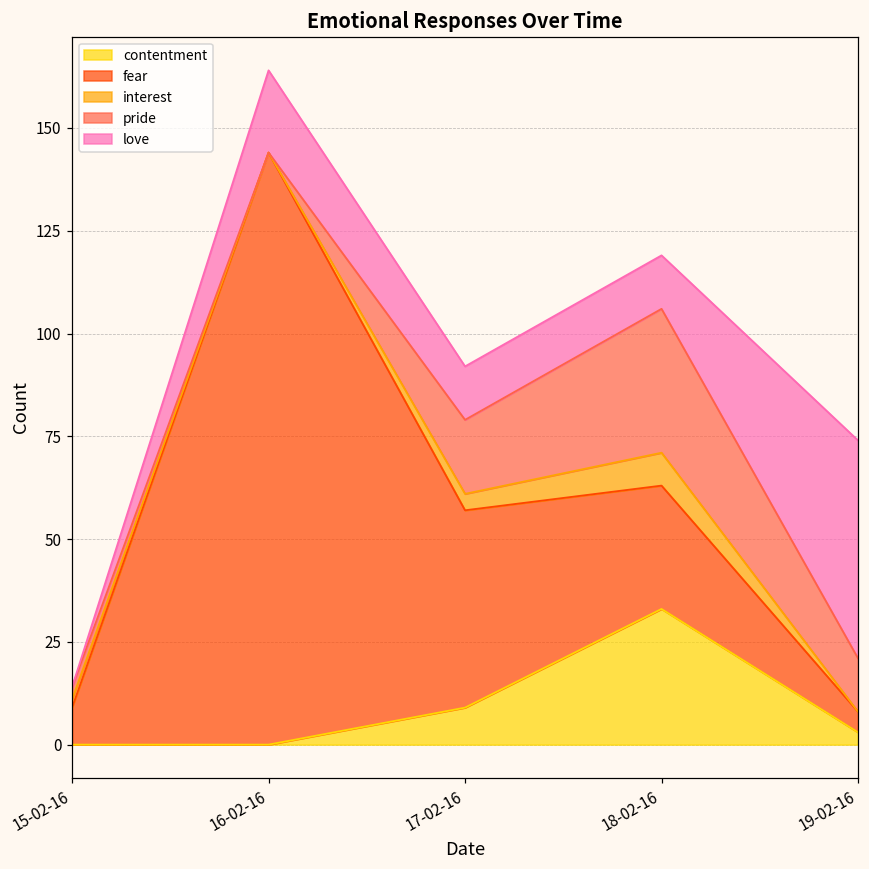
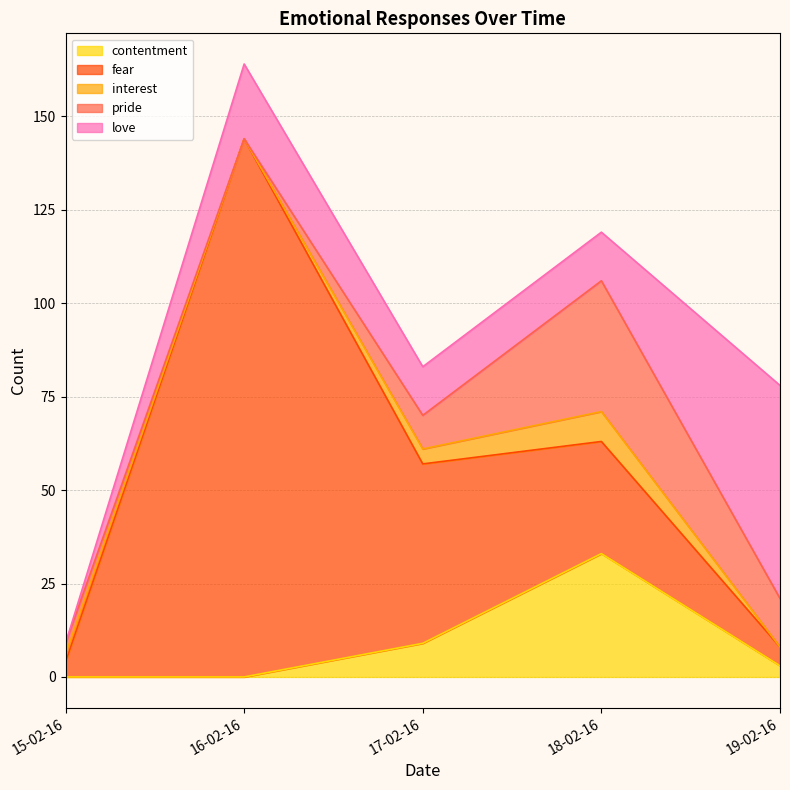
  {
    "fear": {
-     "15-02-16": 9,
+     "15-02-16": 4,
      "17-02-16": 48,
      "18-02-16": 30
    },
    "pride": {
-     "17-02-16": 18,
+     "17-02-16": 9,
      "18-02-16": 35,
      "19-02-16": 13
    },
    "love": {
      "16-02-16": 20,
      "17-02-16": 13,
      "18-02-16": 13,
-     "19-02-16": 53
+     "19-02-16": 57
    }
  }
